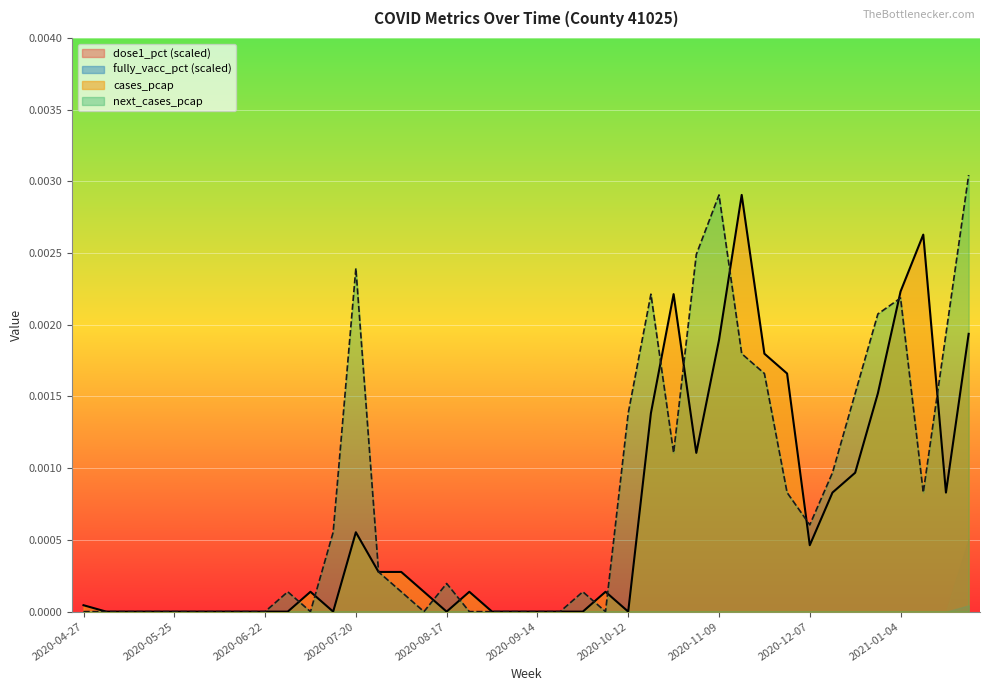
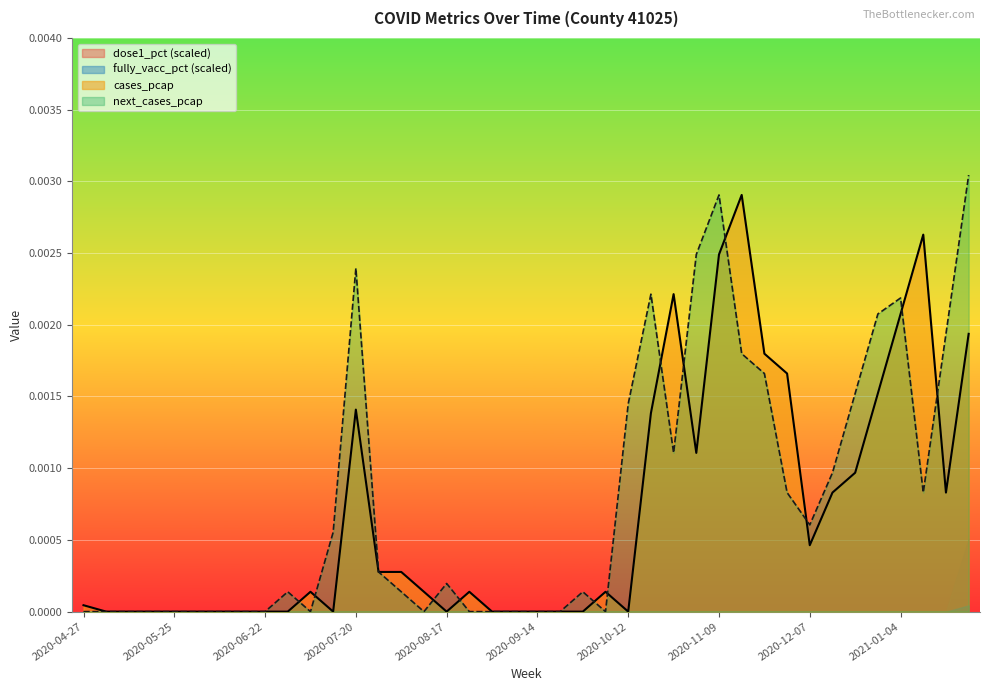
  {
    "cases_pcap": {
      "2020-04-27": 0.00004,
-     "2020-07-20": 0.00055,
-     "2020-11-09": 0.00189,
+     "2020-07-20": 0.00141,
+     "2020-11-09": 0.00249,
      "2020-12-07": 0.00046,
-     "2021-01-04": 0.00223
+     "2021-01-04": 0.00208
    },
    "next_cases_pcap": {
      "2020-07-20": 0.00239,
      "2020-08-17": 0.00020,
-     "2020-10-12": 0.00138,
+     "2020-10-12": 0.00145,
      "2020-11-09": 0.00291,
      "2020-12-07": 0.00060,
      "2021-01-04": 0.00219
    }
  }
